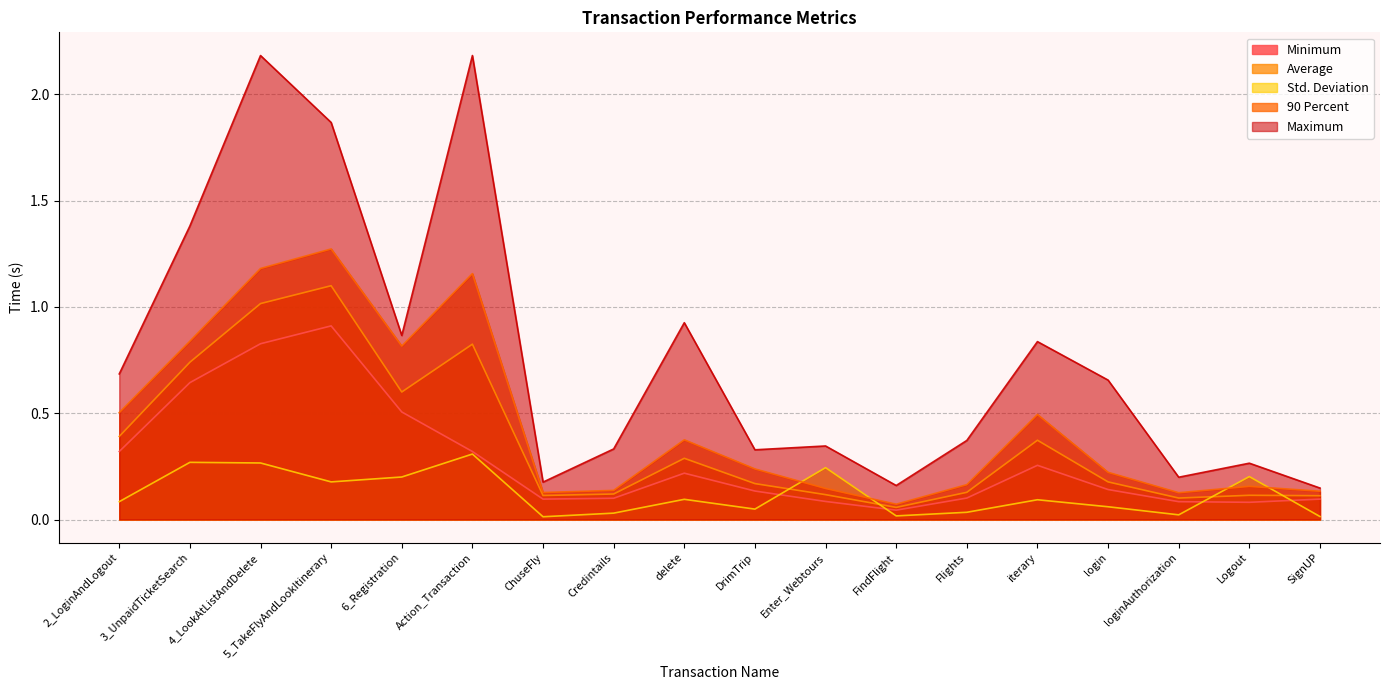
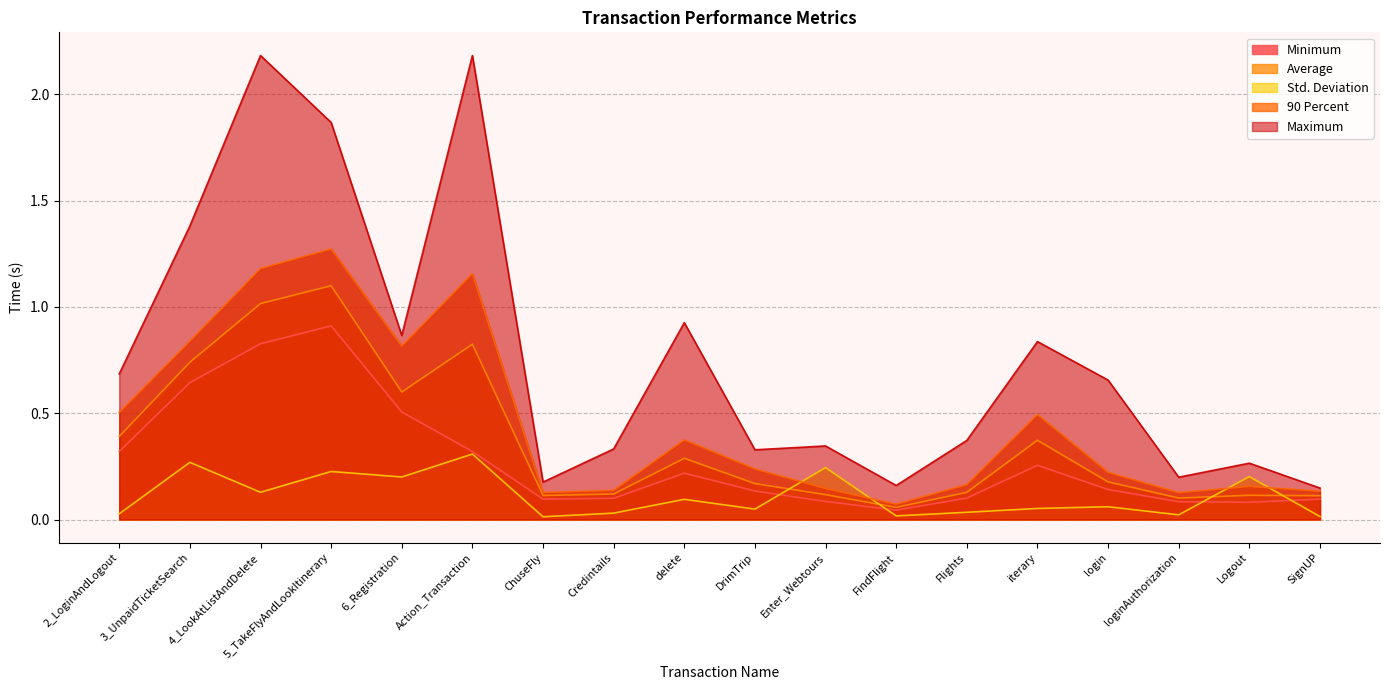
  {
    "Std. Deviation": {
-     "2_LoginAndLogout": 0.08,
+     "2_LoginAndLogout": 0.03,
      "3_UnpaidTicketSearch": 0.27,
-     "4_LookAtListAndDelete": 0.27,
-     "5_TakeFlyAndLookItinerary": 0.18,
+     "4_LookAtListAndDelete": 0.13,
+     "5_TakeFlyAndLookItinerary": 0.23,
      "6_Registration": 0.20,
      "ChuseFly": 0.01,
      "Credintails": 0.03,
      "delete": 0.10,
      "DrimTrip": 0.05,
      "Enter_Webtours": 0.24,
      "FindFlight": 0.02,
      "Flights": 0.03,
-     "iterary": 0.09,
+     "iterary": 0.05,
      "login": 0.06,
      "loginAuthorization": 0.02,
      "Logout": 0.20,
      "SignUP": 0.01
    }
  }
